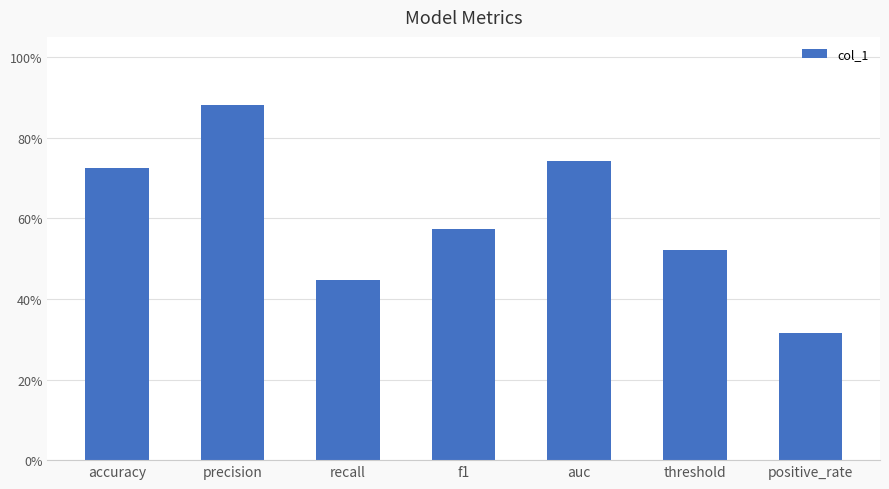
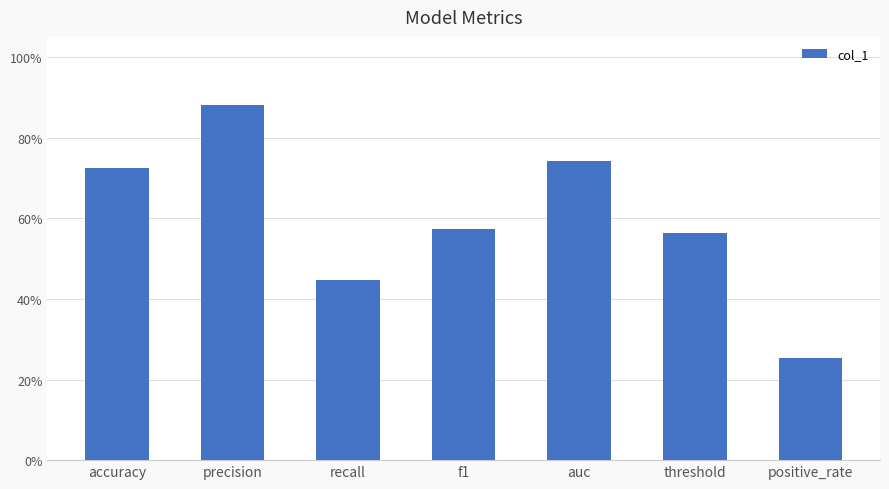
  {
    "accuracy": "73%",
    "precision": "88%",
    "recall": "45%",
    "f1": "57%",
    "auc": "74%",
-   "threshold": "52%",
-   "positive_rate": "31%"
+   "threshold": "56%",
+   "positive_rate": "25%"
  }
